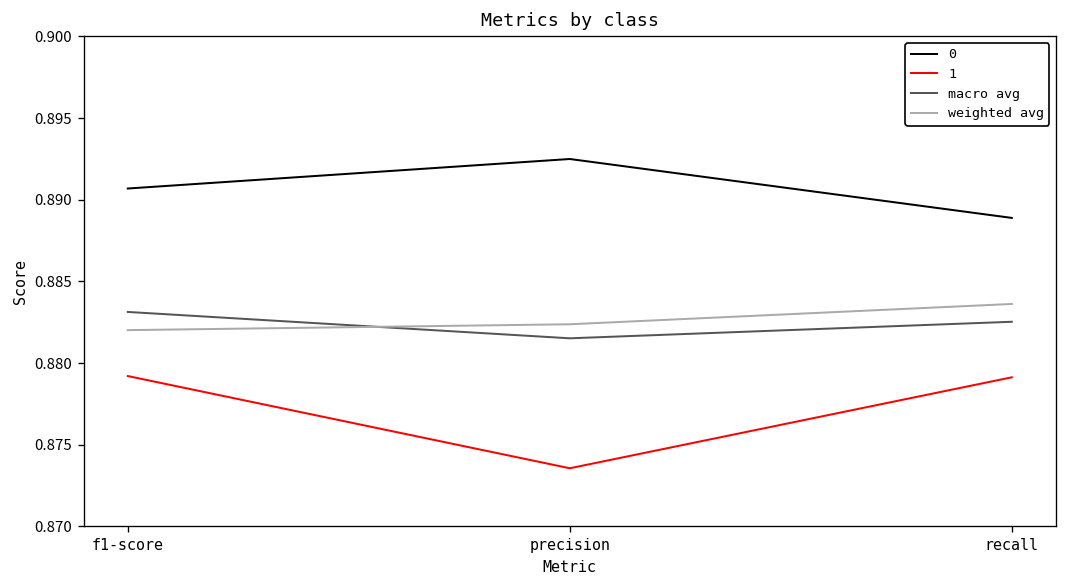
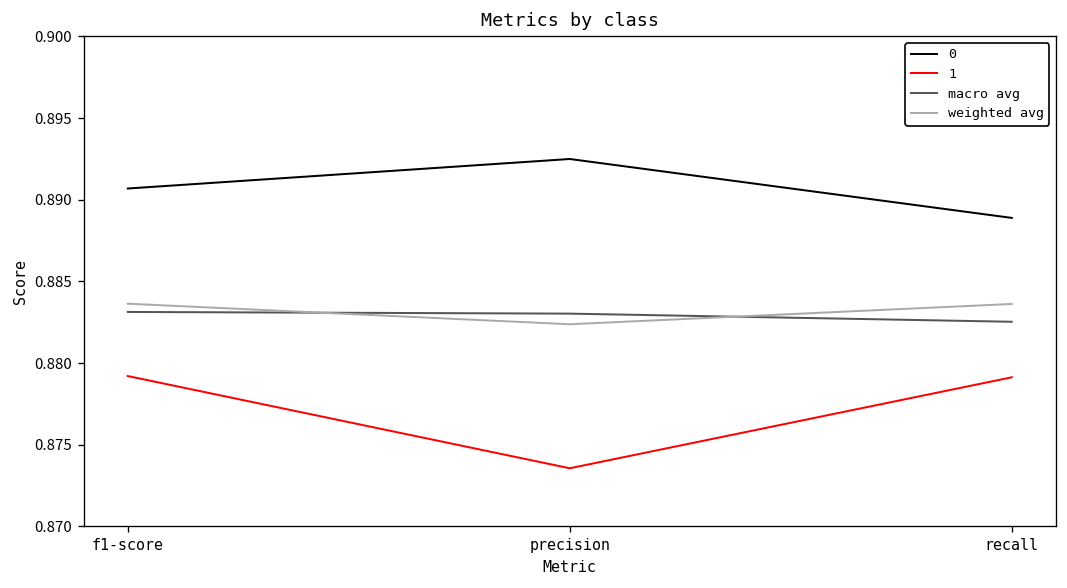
  {
    "0": {
      "f1-score": 0.8907,
      "precision": 0.8925,
      "recall": 0.8889
    },
    "1": {
      "f1-score": 0.8792,
      "precision": 0.8736,
      "recall": 0.8791
    },
    "macro avg": {
      "f1-score": 0.8831,
-     "precision": 0.8815,
+     "precision": 0.8830,
      "recall": 0.8825
    },
    "weighted avg": {
-     "f1-score": 0.8820,
+     "f1-score": 0.8836,
      "precision": 0.8824,
      "recall": 0.8836
    }
  }
